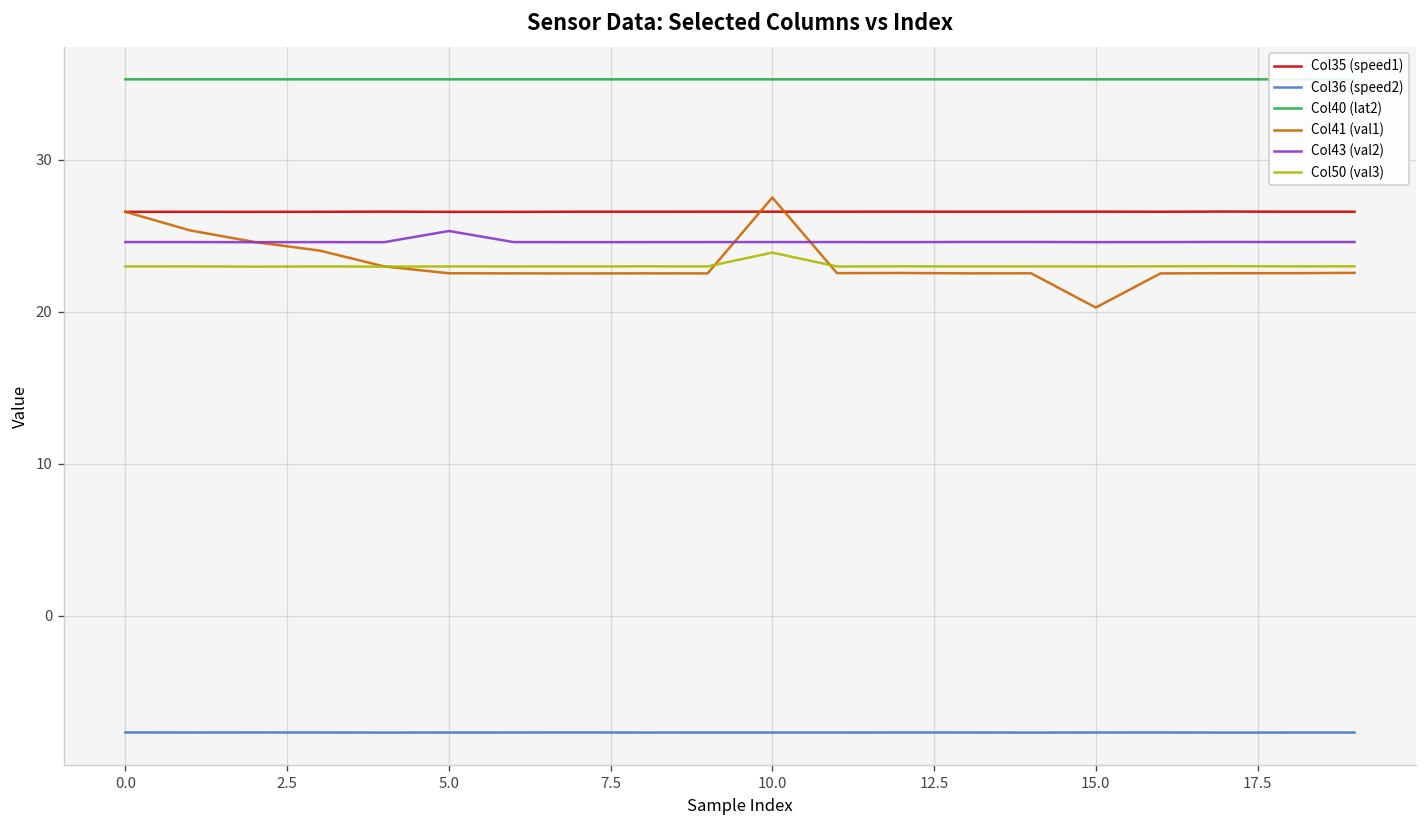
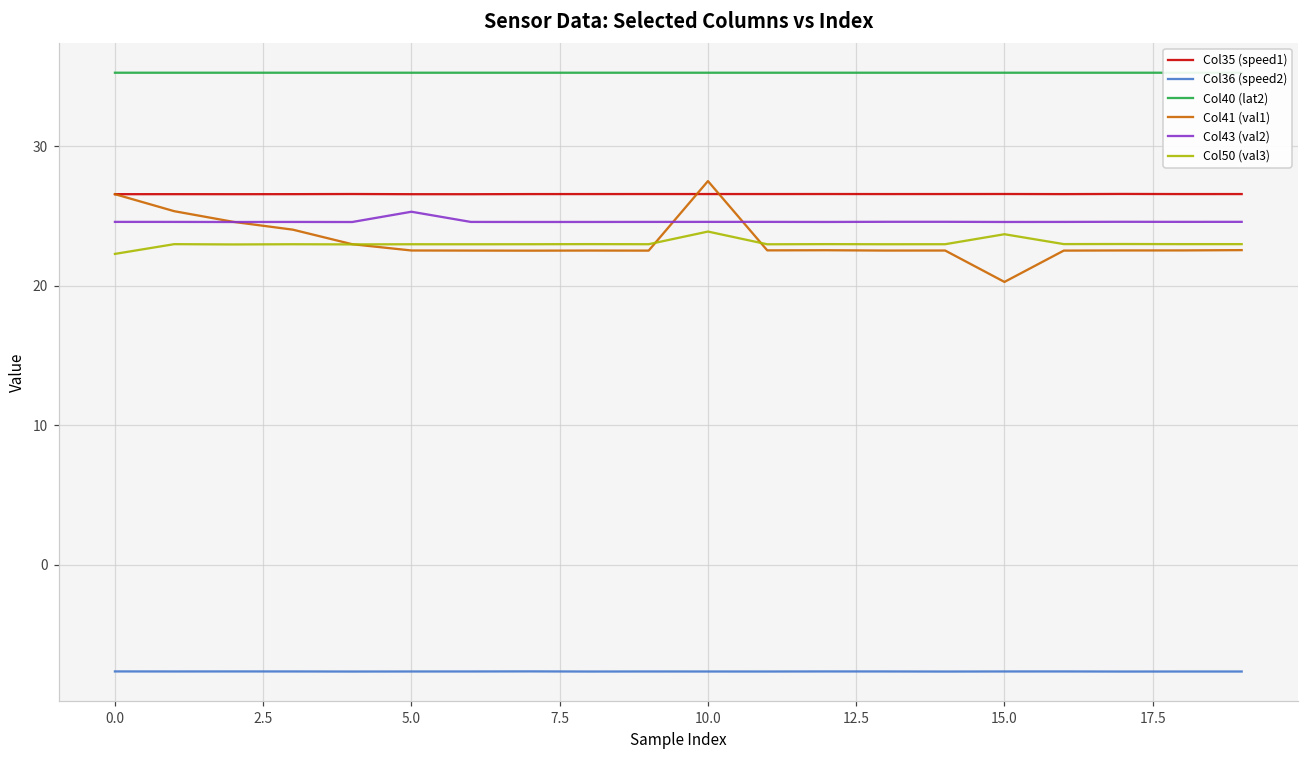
  {
    "Col35 (speed1)": {
      "5.0": 26.6,
      "10.0": 26.6,
      "15.0": 26.6
    },
    "Col36 (speed2)": {
      "0.0": -7.7,
      "5.0": -7.7,
      "10.0": -7.7,
      "15.0": -7.7
    },
    "Col40 (lat2)": {
      "0.0": 35.3,
      "5.0": 35.3,
      "10.0": 35.3,
      "15.0": 35.3
    },
    "Col41 (val1)": {
      "5.0": 22.5,
      "10.0": 27.5,
      "15.0": 20.3
    },
    "Col43 (val2)": {
      "0.0": 24.6,
      "5.0": 25.3,
      "10.0": 24.6,
      "15.0": 24.6
    },
    "Col50 (val3)": {
-     "0.0": 23.0,
+     "0.0": 22.3,
      "5.0": 23.0,
      "10.0": 23.9,
-     "15.0": 23.0
+     "15.0": 23.7
    }
  }
